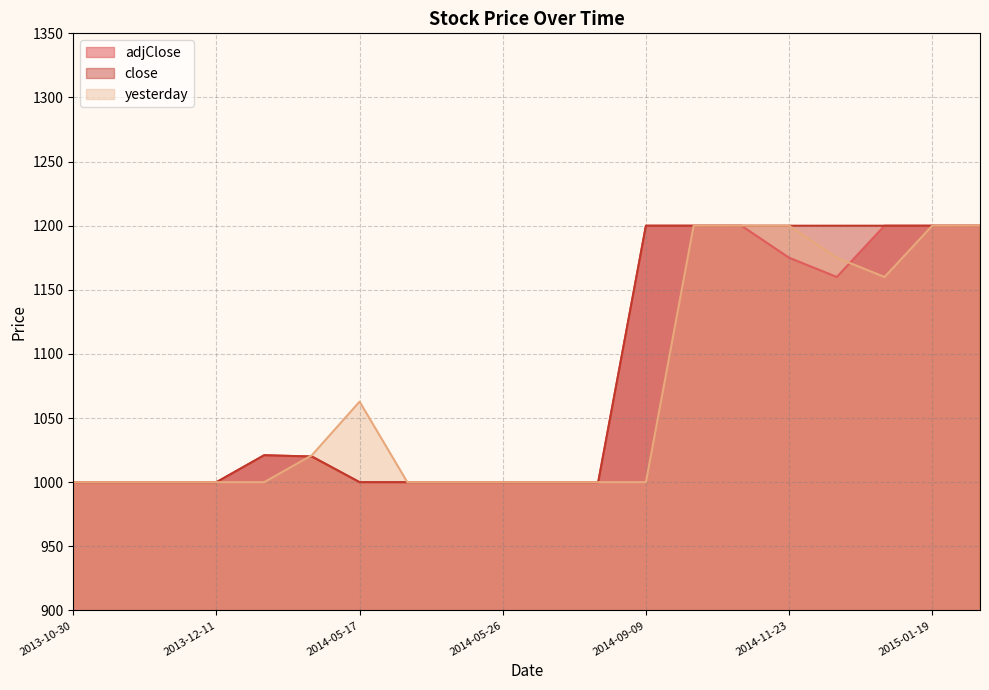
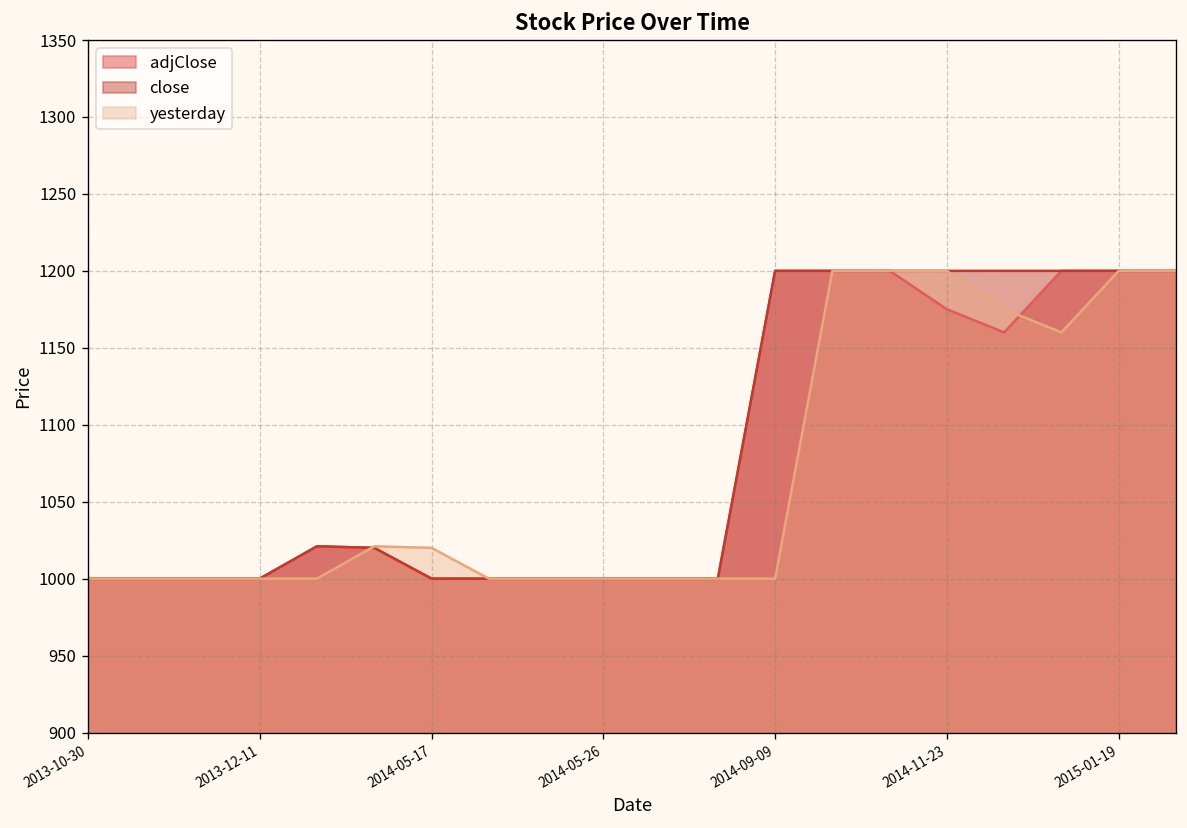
  {
    "yesterday": {
-     "2014-05-17": 1063,
+     "2014-05-17": 1020,
      "2014-09-09": 1000
    }
  }
